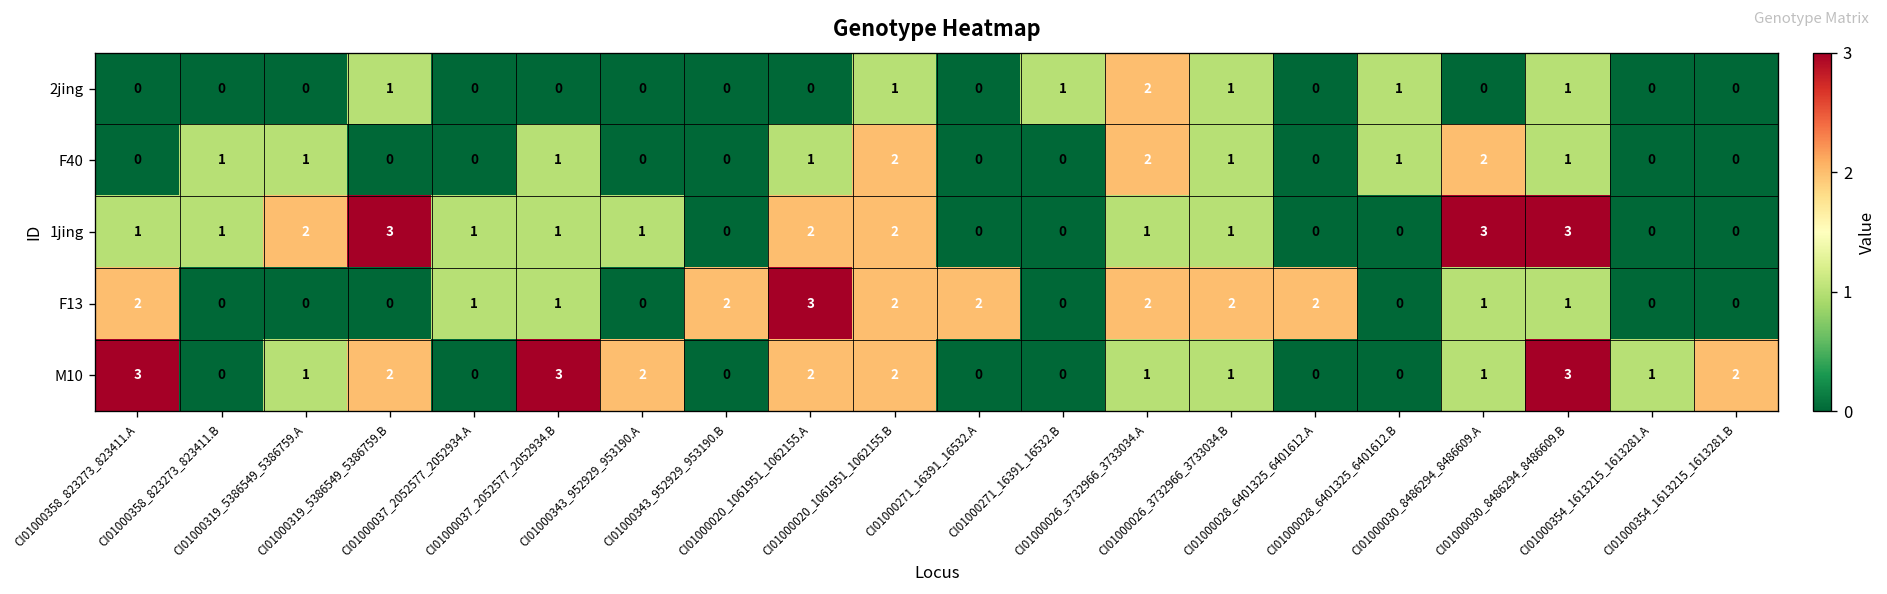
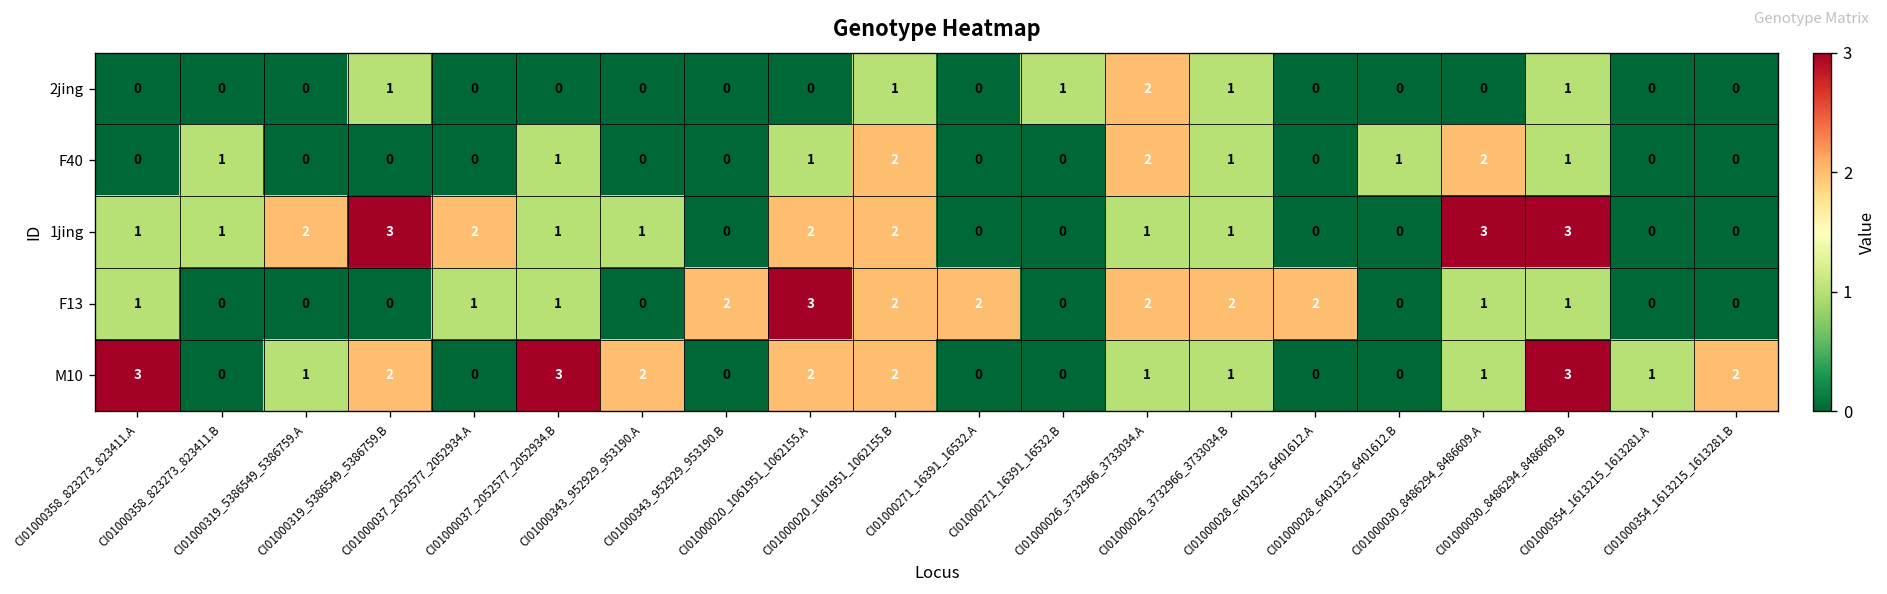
  {
    "2jing": {
      "CI01000358_823273_823411.A": 0,
      "CI01000358_823273_823411.B": 0,
      "CI01000319_5386549_5386759.A": 0,
      "CI01000319_5386549_5386759.B": 1,
      "CI01000037_2052577_2052934.A": 0,
      "CI01000037_2052577_2052934.B": 0,
      "CI01000343_952929_953190.A": 0,
      "CI01000343_952929_953190.B": 0,
      "CI01000020_1061951_1062155.A": 0,
      "CI01000020_1061951_1062155.B": 1,
      "CI01000271_16391_16532.A": 0,
      "CI01000271_16391_16532.B": 1,
      "CI01000026_3732966_3733034.A": 2,
      "CI01000026_3732966_3733034.B": 1,
      "CI01000028_6401325_6401612.A": 0,
-     "CI01000028_6401325_6401612.B": 1,
+     "CI01000028_6401325_6401612.B": 0,
      "CI01000030_8486294_8486609.A": 0,
      "CI01000030_8486294_8486609.B": 1,
      "CI01000354_1613215_1613281.A": 0,
      "CI01000354_1613215_1613281.B": 0
    },
    "F40": {
      "CI01000358_823273_823411.A": 0,
      "CI01000358_823273_823411.B": 1,
-     "CI01000319_5386549_5386759.A": 1,
+     "CI01000319_5386549_5386759.A": 0,
      "CI01000319_5386549_5386759.B": 0,
      "CI01000037_2052577_2052934.A": 0,
      "CI01000037_2052577_2052934.B": 1,
      "CI01000343_952929_953190.A": 0,
      "CI01000343_952929_953190.B": 0,
      "CI01000020_1061951_1062155.A": 1,
      "CI01000020_1061951_1062155.B": 2,
      "CI01000271_16391_16532.A": 0,
      "CI01000271_16391_16532.B": 0,
      "CI01000026_3732966_3733034.A": 2,
      "CI01000026_3732966_3733034.B": 1,
      "CI01000028_6401325_6401612.A": 0,
      "CI01000028_6401325_6401612.B": 1,
      "CI01000030_8486294_8486609.A": 2,
      "CI01000030_8486294_8486609.B": 1,
      "CI01000354_1613215_1613281.A": 0,
      "CI01000354_1613215_1613281.B": 0
    },
    "1jing": {
      "CI01000358_823273_823411.A": 1,
      "CI01000358_823273_823411.B": 1,
      "CI01000319_5386549_5386759.A": 2,
      "CI01000319_5386549_5386759.B": 3,
-     "CI01000037_2052577_2052934.A": 1,
+     "CI01000037_2052577_2052934.A": 2,
      "CI01000037_2052577_2052934.B": 1,
      "CI01000343_952929_953190.A": 1,
      "CI01000343_952929_953190.B": 0,
      "CI01000020_1061951_1062155.A": 2,
      "CI01000020_1061951_1062155.B": 2,
      "CI01000271_16391_16532.A": 0,
      "CI01000271_16391_16532.B": 0,
      "CI01000026_3732966_3733034.A": 1,
      "CI01000026_3732966_3733034.B": 1,
      "CI01000028_6401325_6401612.A": 0,
      "CI01000028_6401325_6401612.B": 0,
      "CI01000030_8486294_8486609.A": 3,
      "CI01000030_8486294_8486609.B": 3,
      "CI01000354_1613215_1613281.A": 0,
      "CI01000354_1613215_1613281.B": 0
    },
    "F13": {
-     "CI01000358_823273_823411.A": 2,
+     "CI01000358_823273_823411.A": 1,
      "CI01000358_823273_823411.B": 0,
      "CI01000319_5386549_5386759.A": 0,
      "CI01000319_5386549_5386759.B": 0,
      "CI01000037_2052577_2052934.A": 1,
      "CI01000037_2052577_2052934.B": 1,
      "CI01000343_952929_953190.A": 0,
      "CI01000343_952929_953190.B": 2,
      "CI01000020_1061951_1062155.A": 3,
      "CI01000020_1061951_1062155.B": 2,
      "CI01000271_16391_16532.A": 2,
      "CI01000271_16391_16532.B": 0,
      "CI01000026_3732966_3733034.A": 2,
      "CI01000026_3732966_3733034.B": 2,
      "CI01000028_6401325_6401612.A": 2,
      "CI01000028_6401325_6401612.B": 0,
      "CI01000030_8486294_8486609.A": 1,
      "CI01000030_8486294_8486609.B": 1,
      "CI01000354_1613215_1613281.A": 0,
      "CI01000354_1613215_1613281.B": 0
    },
    "M10": {
      "CI01000358_823273_823411.A": 3,
      "CI01000358_823273_823411.B": 0,
      "CI01000319_5386549_5386759.A": 1,
      "CI01000319_5386549_5386759.B": 2,
      "CI01000037_2052577_2052934.A": 0,
      "CI01000037_2052577_2052934.B": 3,
      "CI01000343_952929_953190.A": 2,
      "CI01000343_952929_953190.B": 0,
      "CI01000020_1061951_1062155.A": 2,
      "CI01000020_1061951_1062155.B": 2,
      "CI01000271_16391_16532.A": 0,
      "CI01000271_16391_16532.B": 0,
      "CI01000026_3732966_3733034.A": 1,
      "CI01000026_3732966_3733034.B": 1,
      "CI01000028_6401325_6401612.A": 0,
      "CI01000028_6401325_6401612.B": 0,
      "CI01000030_8486294_8486609.A": 1,
      "CI01000030_8486294_8486609.B": 3,
      "CI01000354_1613215_1613281.A": 1,
      "CI01000354_1613215_1613281.B": 2
    }
  }
